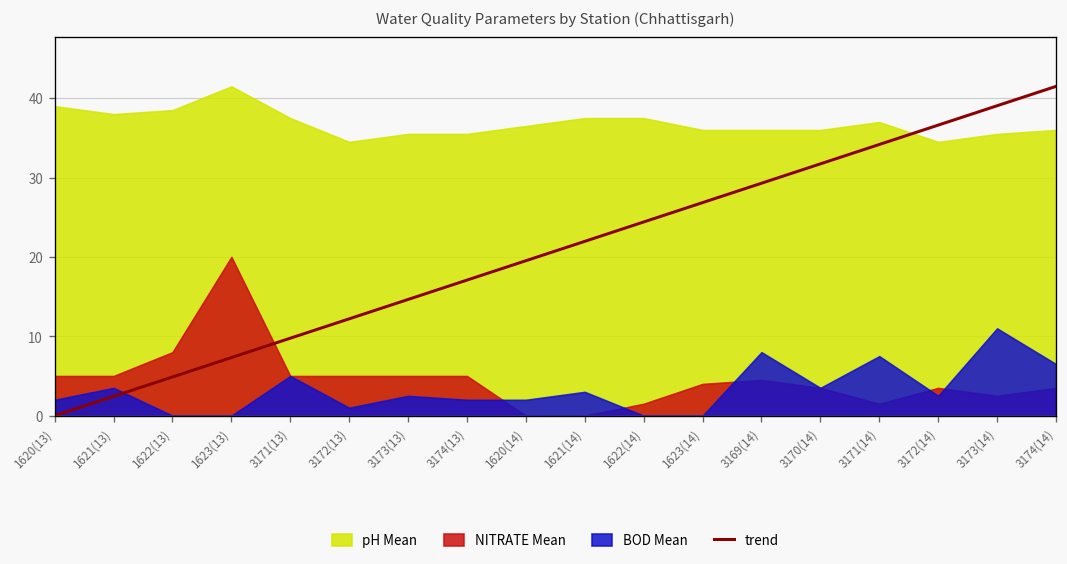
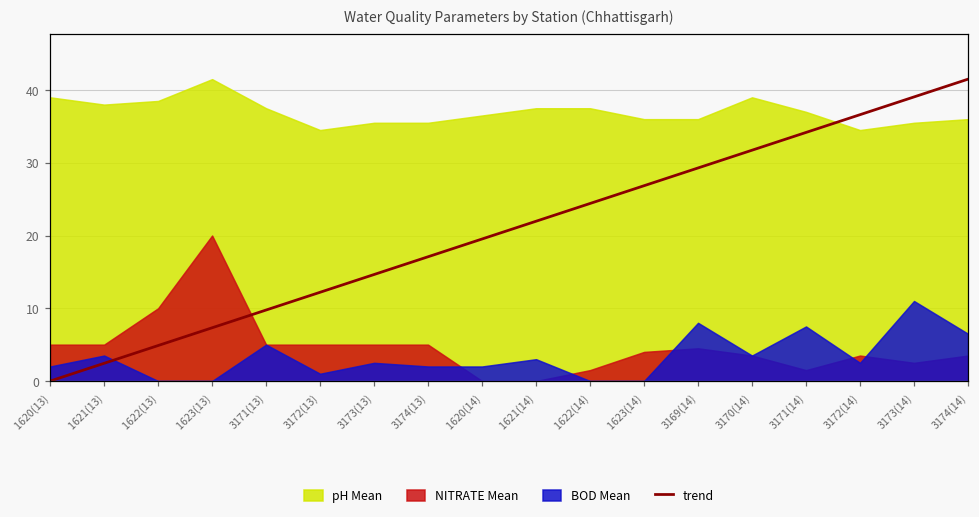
  {
    "trend": {
      "1620(13)": 0,
      "1621(13)": 2,
      "1622(13)": 5,
      "1623(13)": 7,
      "3171(13)": 10,
      "3172(13)": 12,
      "3173(13)": 15,
      "3174(13)": 17,
      "1620(14)": 20,
      "1621(14)": 22,
      "1622(14)": 24,
      "1623(14)": 27,
      "3169(14)": 29,
      "3170(14)": 32,
      "3171(14)": 34,
      "3172(14)": 37,
      "3173(14)": 39,
      "3174(14)": 42
    },
    "pH Mean": {
      "1620(13)": 39,
      "1621(13)": 38,
      "1622(13)": 39,
      "1623(13)": 42,
      "3171(13)": 38,
      "3172(13)": 35,
      "3173(13)": 36,
      "3174(13)": 36,
      "1620(14)": 37,
      "1621(14)": 38,
      "1622(14)": 38,
      "1623(14)": 36,
      "3169(14)": 36,
-     "3170(14)": 36,
+     "3170(14)": 39,
      "3171(14)": 37,
      "3172(14)": 35,
      "3173(14)": 36,
      "3174(14)": 36
    },
    "NITRATE Mean": {
      "1620(13)": 5,
      "1621(13)": 5,
-     "1622(13)": 8,
+     "1622(13)": 10,
      "1623(13)": 20,
      "3172(13)": 5,
      "3173(13)": 5,
      "3174(13)": 5,
      "1620(14)": 0,
      "1621(14)": 0,
      "1622(14)": 2,
      "1623(14)": 4,
      "3169(14)": 5,
      "3171(14)": 2,
      "3172(14)": 4,
      "3173(14)": 3,
      "3174(14)": 4
    },
    "BOD Mean": {
      "1620(13)": 2,
      "1621(13)": 4,
      "1622(13)": 0,
      "1623(13)": 0,
      "3172(13)": 1,
      "3173(13)": 3,
      "3174(13)": 2,
      "1620(14)": 2,
      "1621(14)": 3,
      "1622(14)": 0,
      "1623(14)": 0,
      "3169(14)": 8,
      "3171(14)": 8,
      "3172(14)": 3,
      "3173(14)": 11,
      "3174(14)": 7
    }
  }
